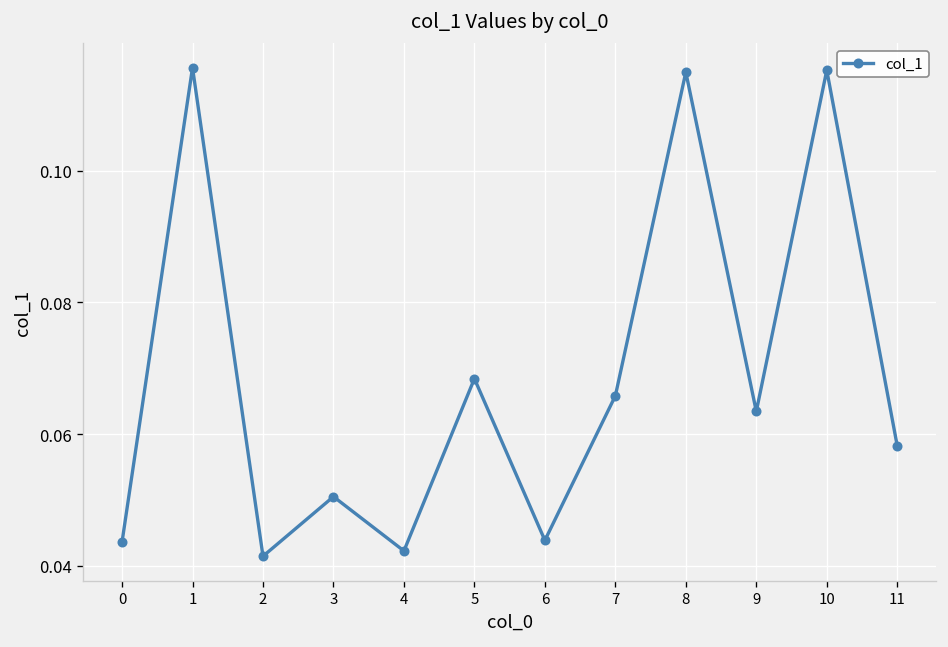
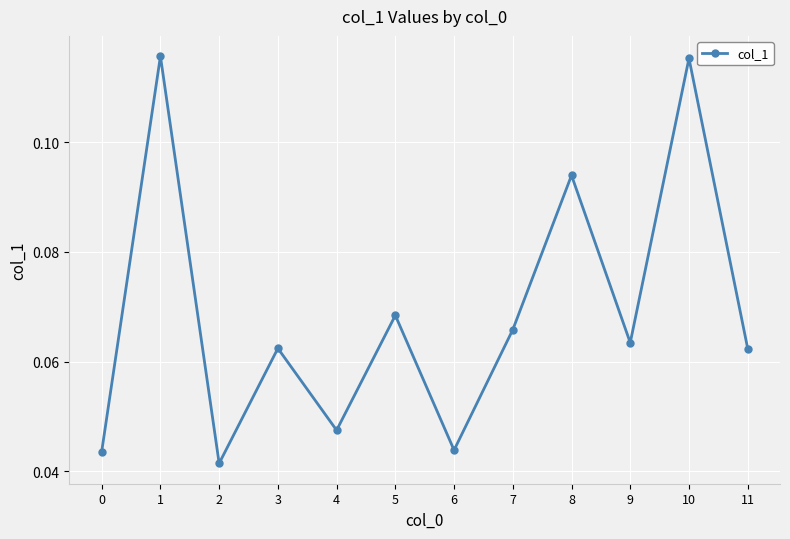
  {
    "0": 0.044,
    "1": 0.116,
    "2": 0.041,
-   "3": 0.050,
-   "4": 0.042,
+   "3": 0.062,
+   "4": 0.047,
    "5": 0.068,
    "6": 0.044,
    "7": 0.066,
-   "8": 0.115,
+   "8": 0.094,
    "9": 0.063,
    "10": 0.115,
-   "11": 0.058
+   "11": 0.062
  }
